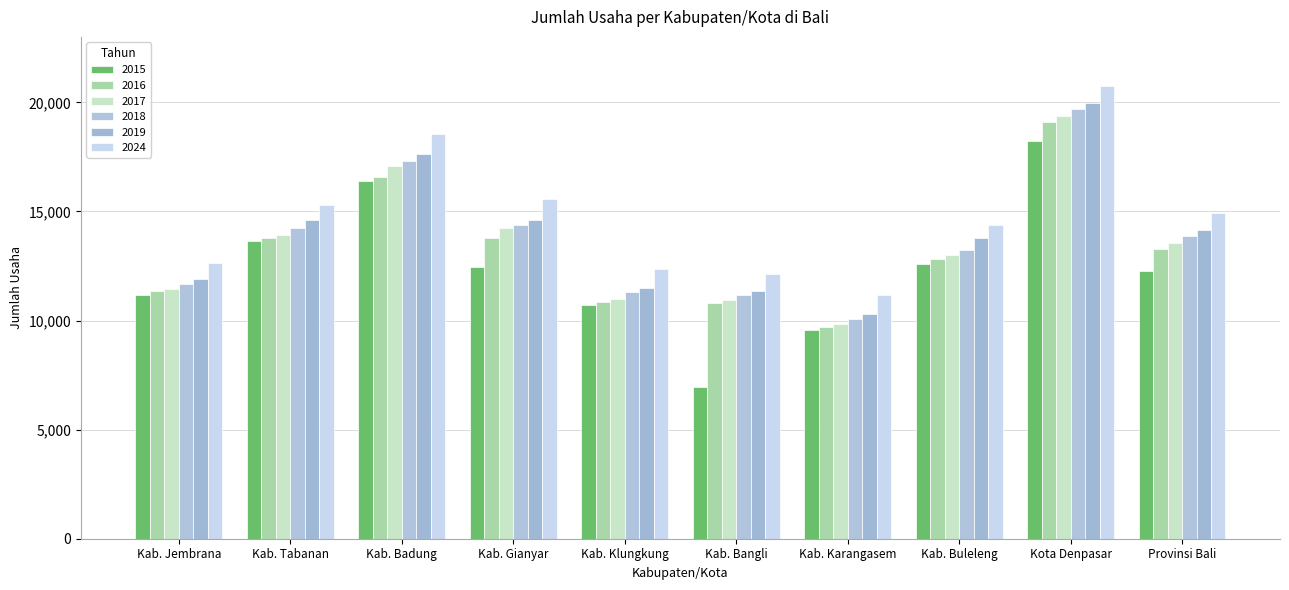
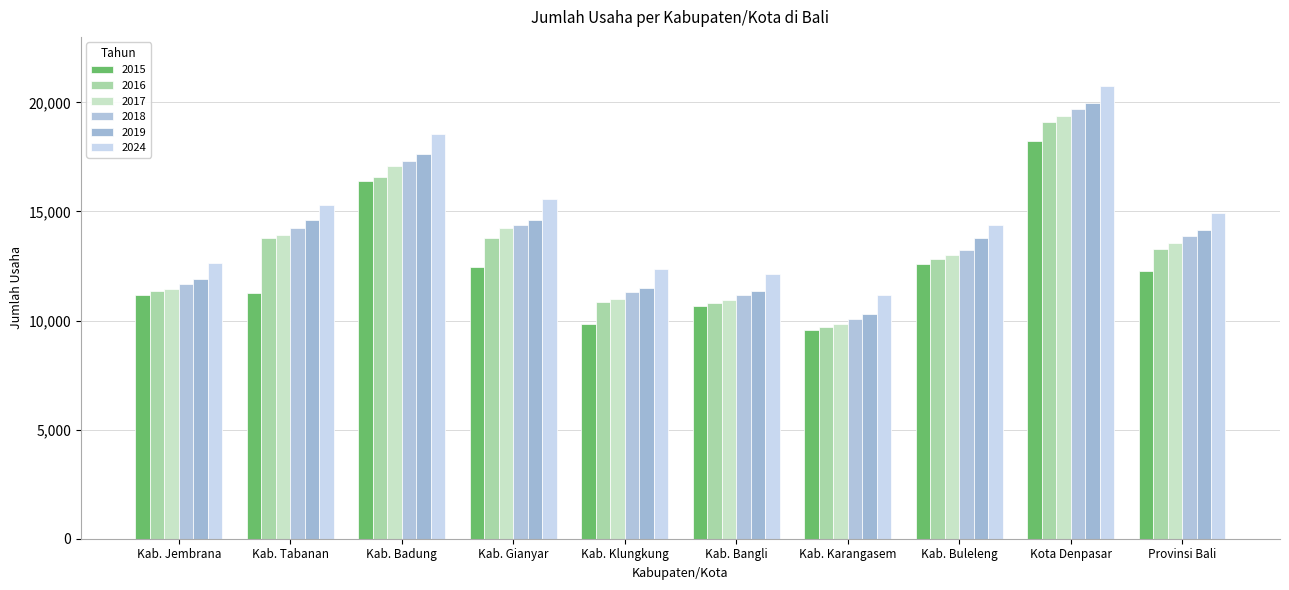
  {
    "2015": {
      "Kab. Jembrana": "11,200",
-     "Kab. Tabanan": "13,700",
+     "Kab. Tabanan": "11,300",
      "Kab. Badung": "16,400",
      "Kab. Gianyar": "12,500",
-     "Kab. Klungkung": "10,700",
-     "Kab. Bangli": "7,000",
+     "Kab. Klungkung": "9,800",
+     "Kab. Bangli": "10,600",
      "Kab. Karangasem": "9,600",
      "Kab. Buleleng": "12,600",
      "Kota Denpasar": "18,200",
      "Provinsi Bali": "12,300"
    }
  }
